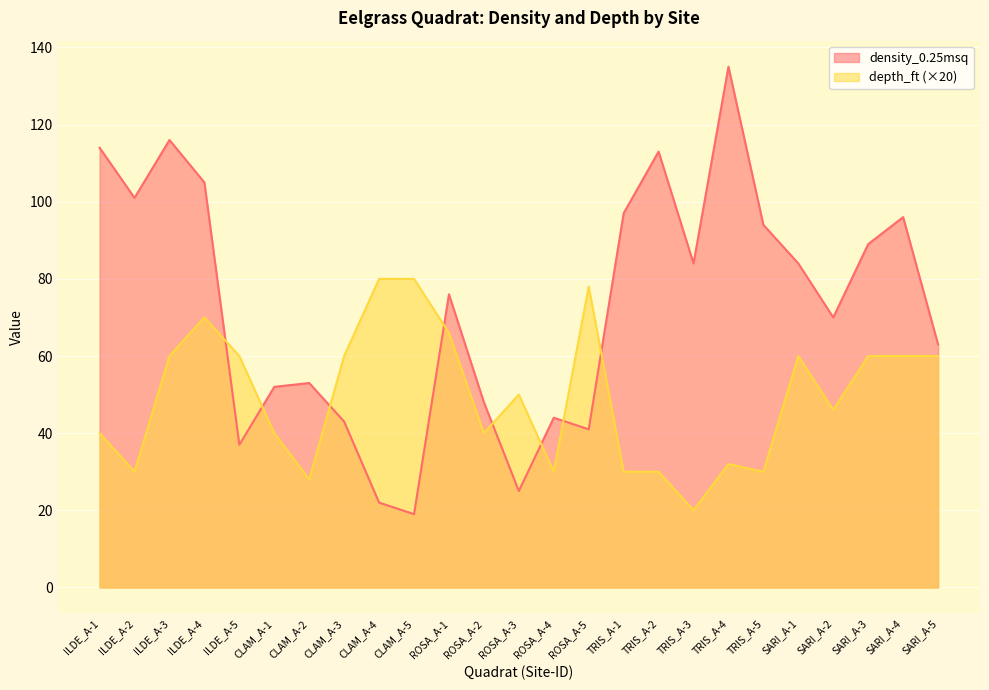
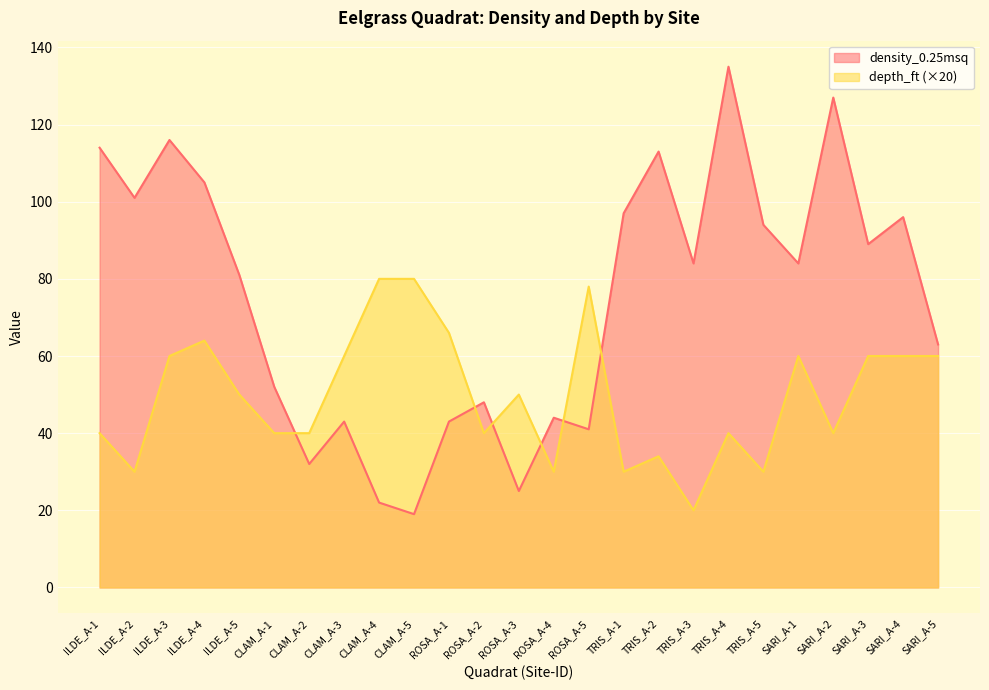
  {
    "density_0.25msq": {
      "ILDE_A-1": 114,
      "ILDE_A-2": 101,
      "ILDE_A-3": 116,
      "ILDE_A-4": 105,
-     "ILDE_A-5": 37,
+     "ILDE_A-5": 81,
      "CLAM_A-1": 52,
-     "CLAM_A-2": 53,
+     "CLAM_A-2": 32,
      "CLAM_A-3": 43,
      "CLAM_A-4": 22,
      "CLAM_A-5": 19,
-     "ROSA_A-1": 76,
+     "ROSA_A-1": 43,
      "ROSA_A-2": 48,
      "ROSA_A-3": 25,
      "ROSA_A-4": 44,
      "ROSA_A-5": 41,
      "TRIS_A-1": 97,
      "TRIS_A-2": 113,
      "TRIS_A-3": 84,
      "TRIS_A-4": 135,
      "TRIS_A-5": 94,
      "SARI_A-1": 84,
-     "SARI_A-2": 70,
+     "SARI_A-2": 127,
      "SARI_A-3": 89,
      "SARI_A-4": 96,
      "SARI_A-5": 63
    },
    "depth_ft (×20)": {
      "ILDE_A-1": 40,
      "ILDE_A-2": 30,
      "ILDE_A-3": 60,
-     "ILDE_A-4": 70,
-     "ILDE_A-5": 60,
+     "ILDE_A-4": 64,
+     "ILDE_A-5": 50,
      "CLAM_A-1": 40,
-     "CLAM_A-2": 28,
+     "CLAM_A-2": 40,
      "CLAM_A-3": 60,
      "CLAM_A-4": 80,
      "CLAM_A-5": 80,
      "ROSA_A-1": 66,
      "ROSA_A-2": 40,
      "ROSA_A-3": 50,
      "ROSA_A-4": 30,
      "ROSA_A-5": 78,
      "TRIS_A-1": 30,
-     "TRIS_A-2": 30,
+     "TRIS_A-2": 34,
      "TRIS_A-3": 20,
-     "TRIS_A-4": 32,
+     "TRIS_A-4": 40,
      "TRIS_A-5": 30,
      "SARI_A-1": 60,
-     "SARI_A-2": 46,
+     "SARI_A-2": 40,
      "SARI_A-3": 60,
      "SARI_A-4": 60,
      "SARI_A-5": 60
    }
  }
